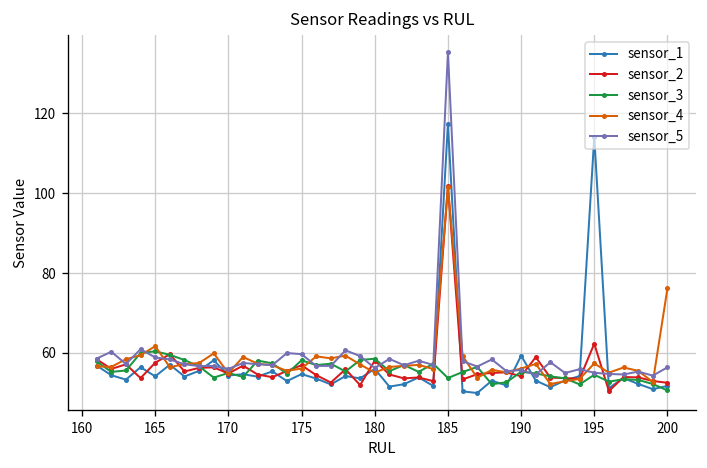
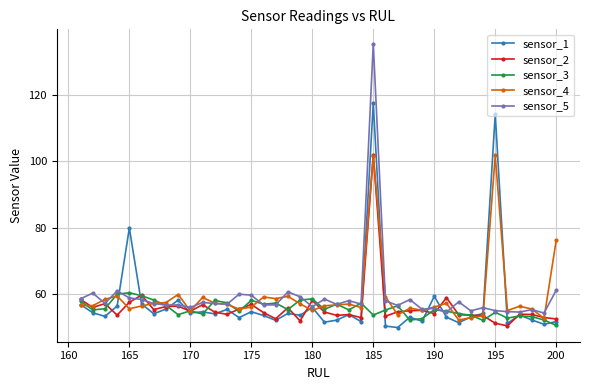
  {
    "sensor_1": {
-     "165": 54,
+     "165": 80,
      "175": 55,
      "185": 117,
      "190": 59,
      "200": 52
    },
    "sensor_2": {
      "165": 58,
      "175": 57,
      "190": 54,
-     "195": 62,
+     "195": 51,
      "200": 53
    },
    "sensor_3": {
      "165": 60,
      "175": 58,
      "185": 54,
      "200": 51
    },
    "sensor_4": {
-     "165": 62,
+     "165": 56,
      "175": 56,
      "180": 55,
-     "195": 57,
+     "195": 102,
      "200": 76
    },
    "sensor_5": {
      "165": 59,
      "170": 56,
      "175": 60,
      "185": 135,
-     "200": 56
+     "200": 61
    }
  }
